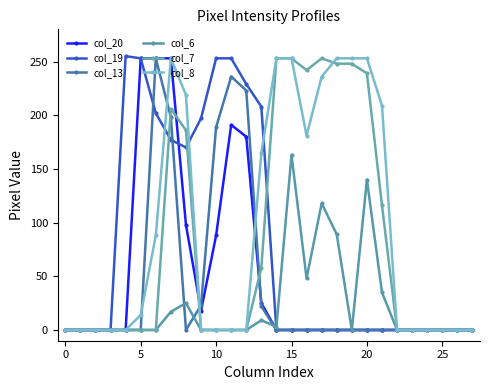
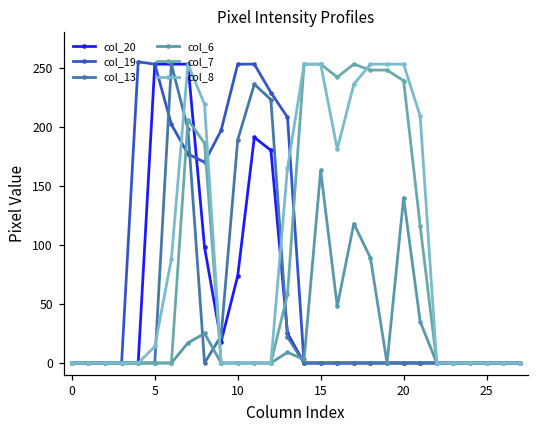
  {
    "col_20": {
-     "10": 88
+     "10": 74
    }
  }
